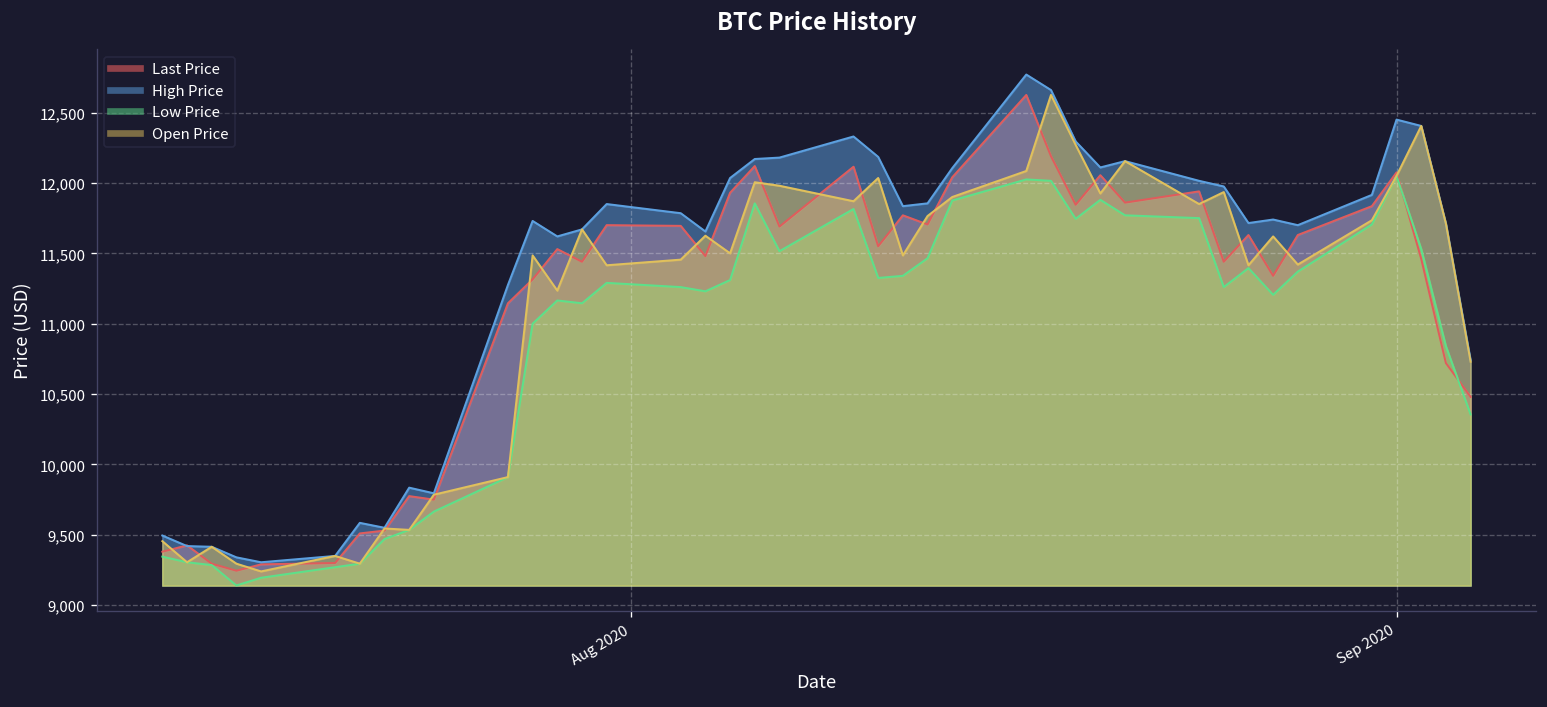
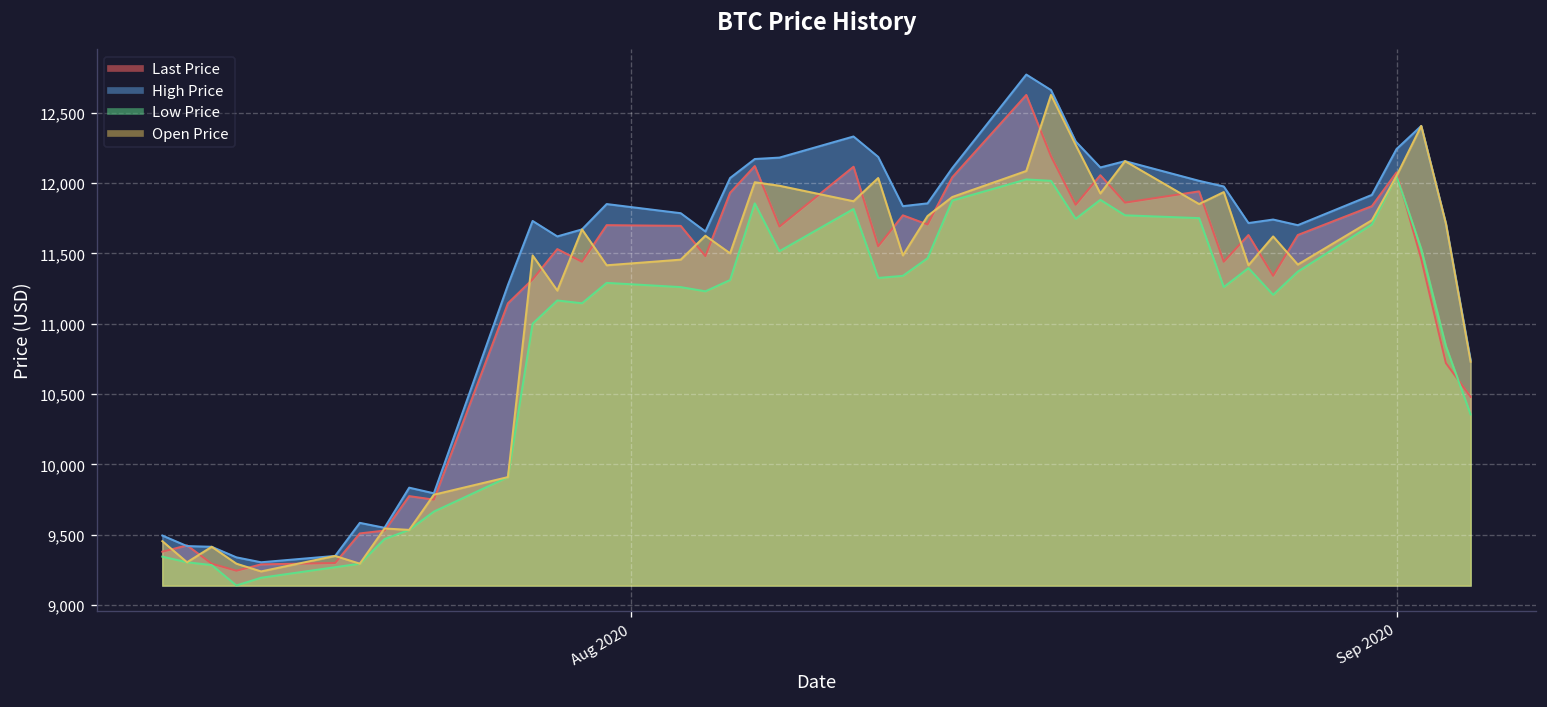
  {
    "Last Price": {
      "Sep 2020": "12,080"
    },
    "High Price": {
-     "Sep 2020": "12,450"
+     "Sep 2020": "12,240"
    }
  }
